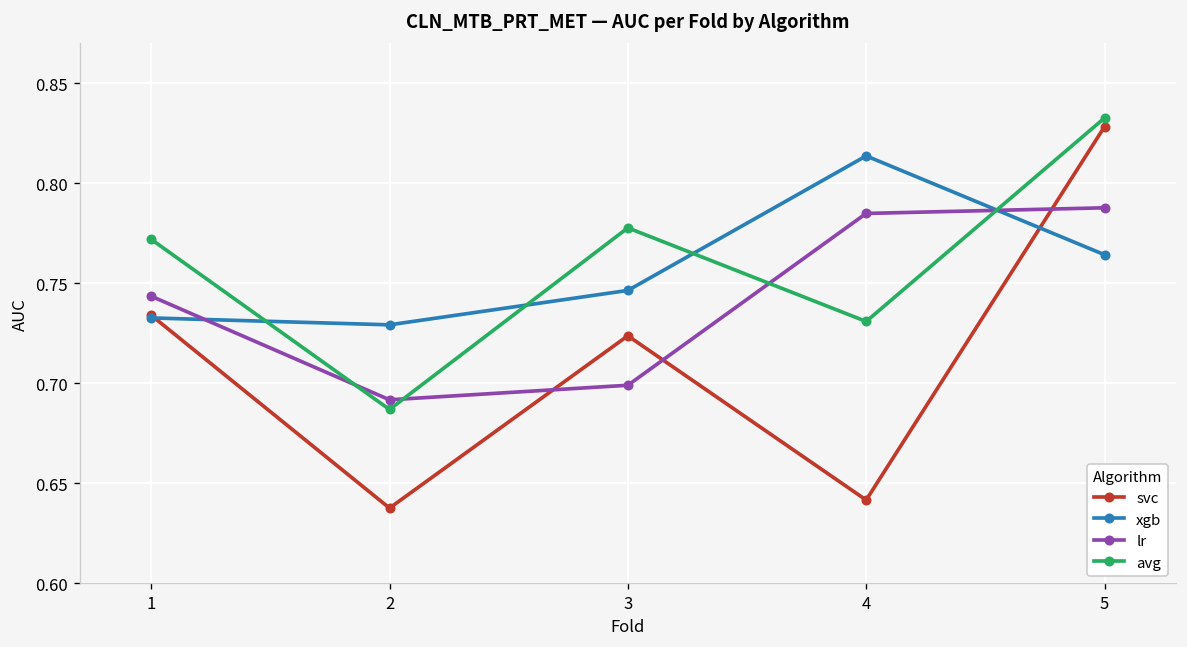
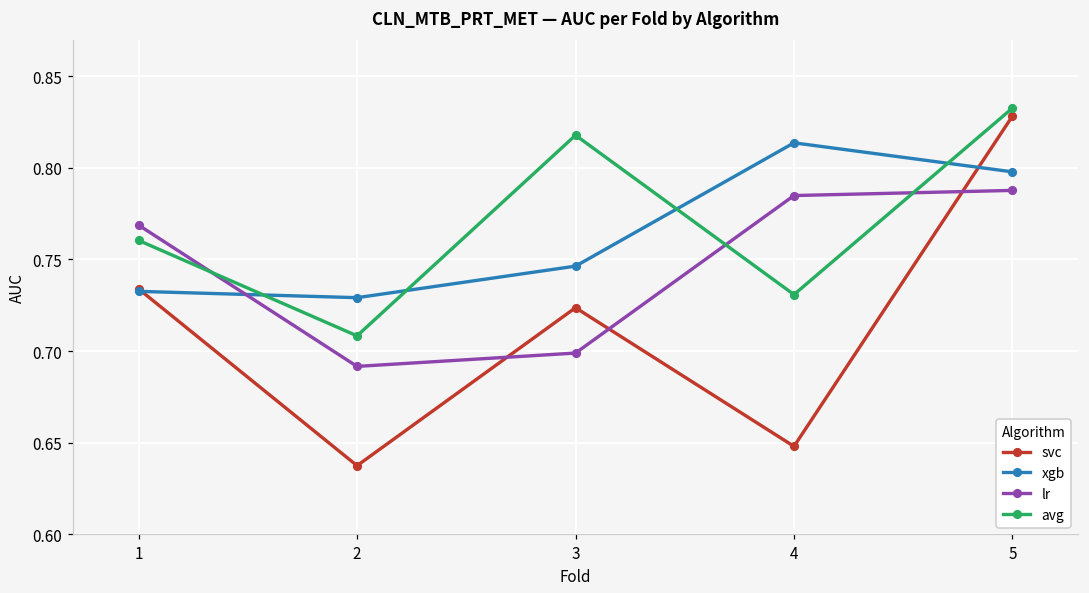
  {
    "svc": {
      "2": 0.638,
      "3": 0.724,
-     "4": 0.642,
+     "4": 0.648,
      "5": 0.828
    },
    "xgb": {
      "2": 0.729,
      "3": 0.746,
      "4": 0.814,
-     "5": 0.764
+     "5": 0.798
    },
    "lr": {
-     "1": 0.743,
+     "1": 0.769,
      "2": 0.692,
      "3": 0.699,
      "4": 0.785,
      "5": 0.788
    },
    "avg": {
-     "1": 0.772,
-     "2": 0.687,
-     "3": 0.778,
+     "1": 0.760,
+     "2": 0.708,
+     "3": 0.818,
      "4": 0.731,
      "5": 0.833
    }
  }
